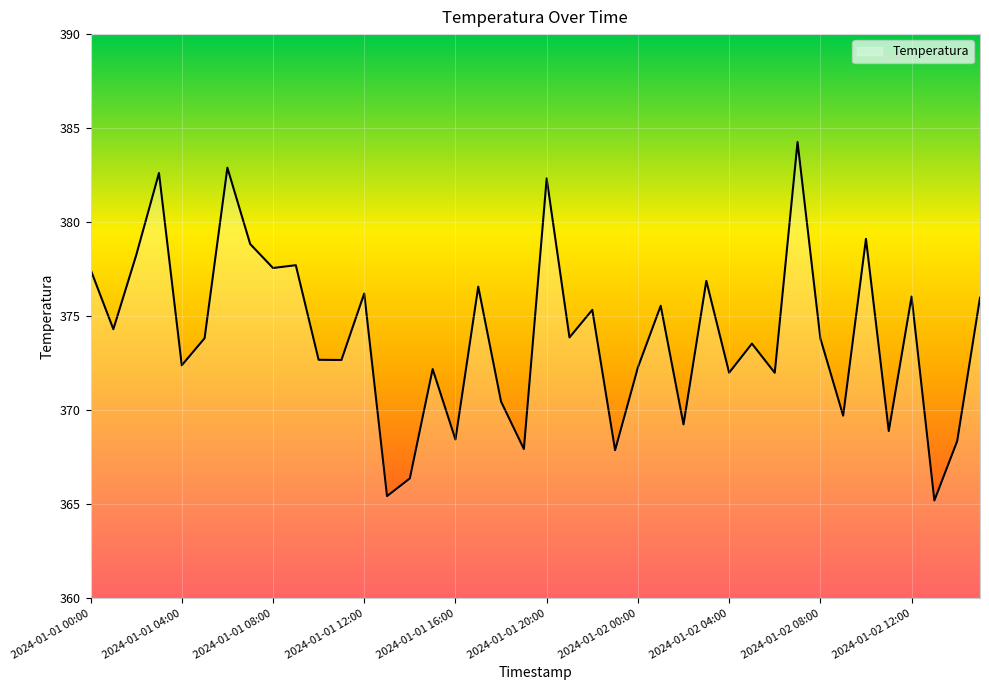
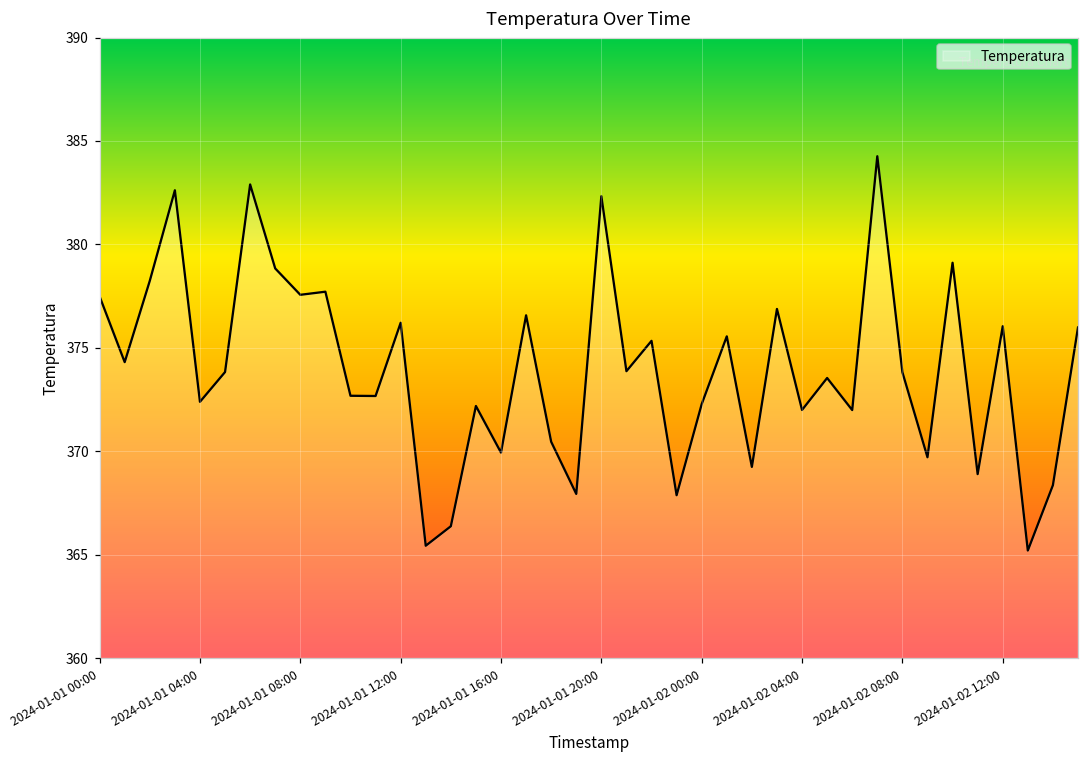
  {
    "2024-01-01 00:00": 377.5,
    "2024-01-01 04:00": 372.4,
    "2024-01-01 08:00": 377.6,
    "2024-01-01 12:00": 376.2,
-   "2024-01-01 16:00": 368.4,
+   "2024-01-01 16:00": 369.9,
    "2024-01-01 20:00": 382.3,
    "2024-01-02 00:00": 372.3,
    "2024-01-02 04:00": 372.0,
    "2024-01-02 08:00": 373.8,
    "2024-01-02 12:00": 376.0
  }
